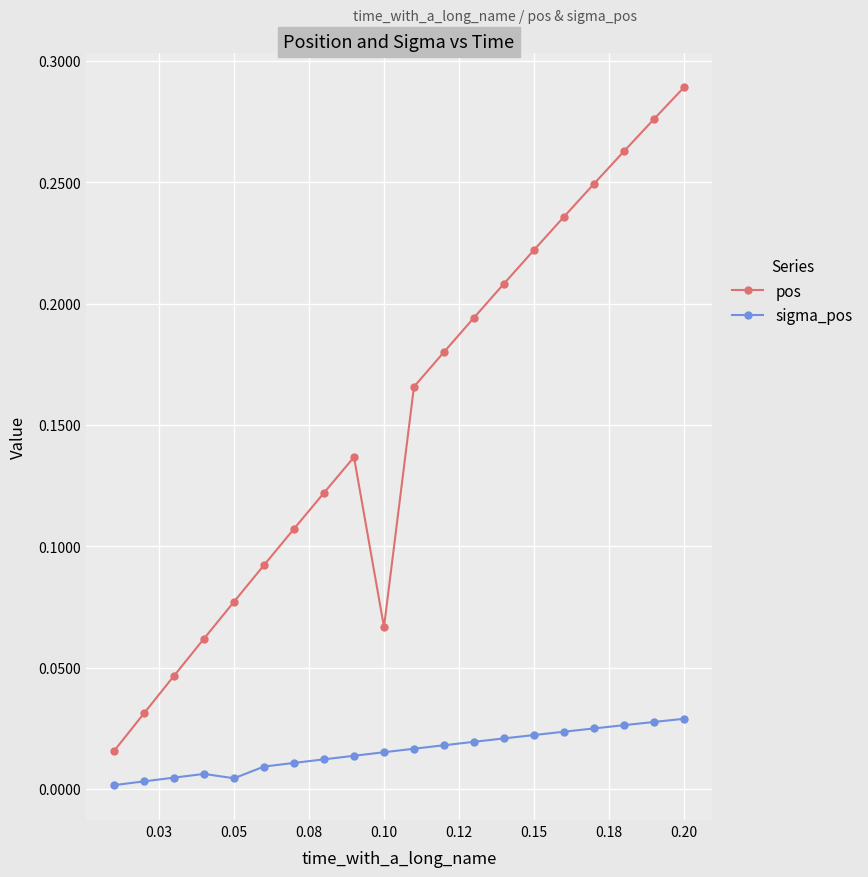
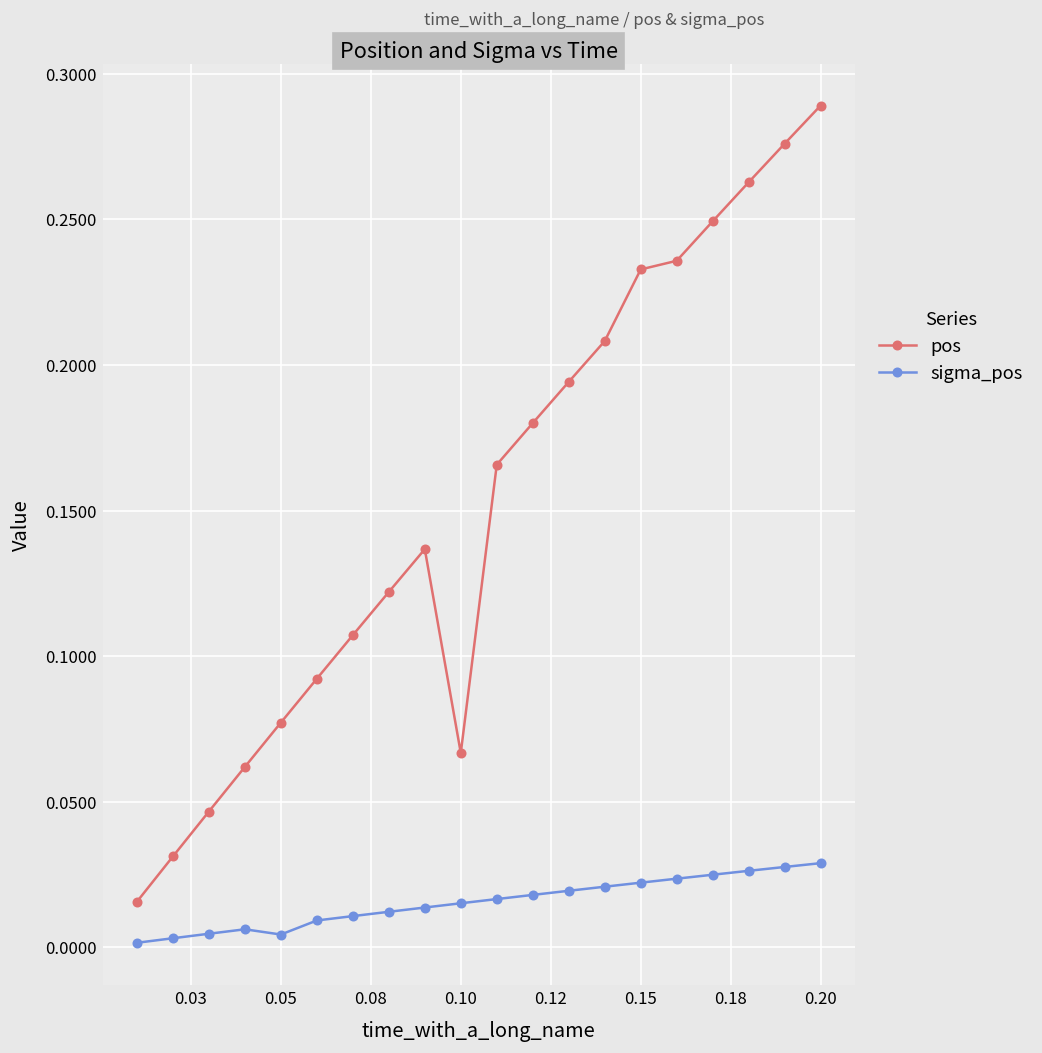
  {
    "pos": {
      "0.05": 0.077,
      "0.10": 0.067,
-     "0.15": 0.222,
+     "0.15": 0.233,
      "0.20": 0.289
    },
    "sigma_pos": {
      "0.05": 0.004,
      "0.10": 0.015,
      "0.15": 0.022,
      "0.20": 0.029
    }
  }
